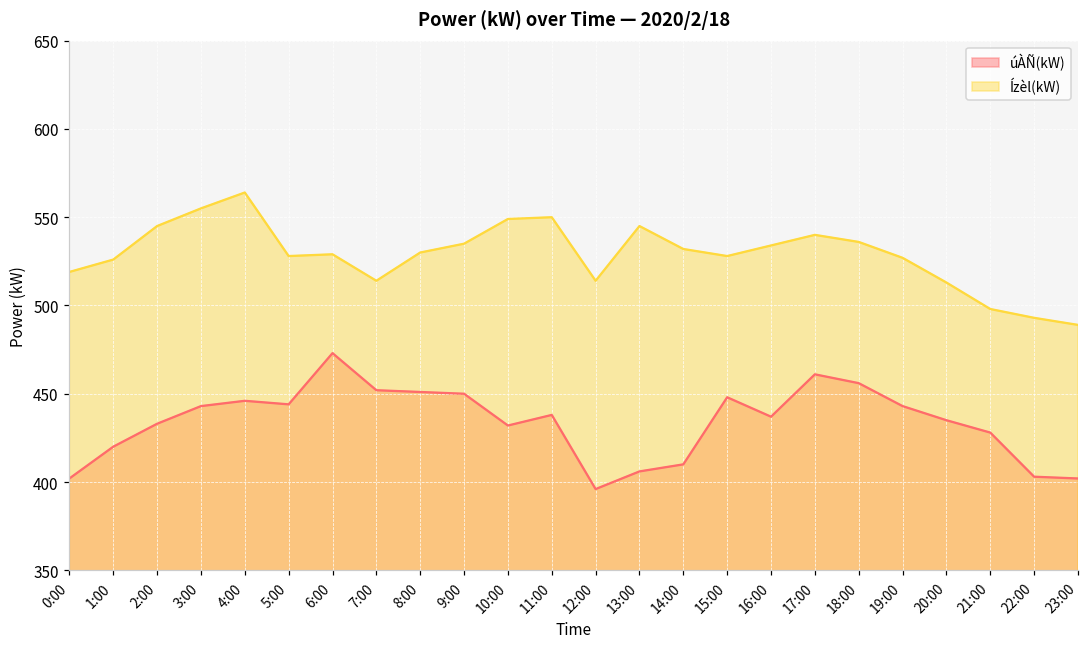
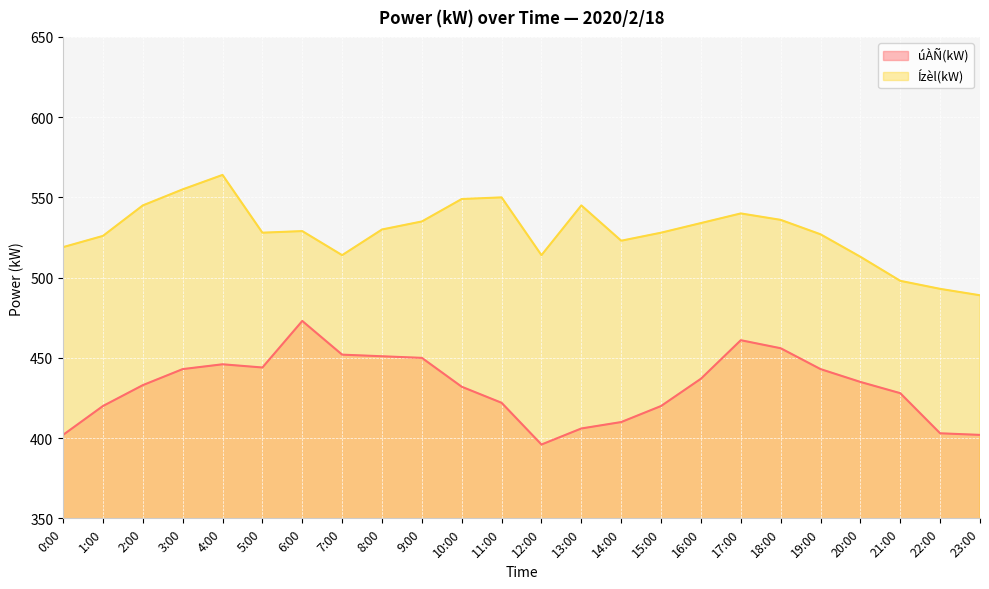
  {
    "úÀÑ(kW)": {
      "0:00": 402,
      "1:00": 420,
      "2:00": 433,
      "3:00": 443,
      "4:00": 446,
      "5:00": 444,
      "6:00": 473,
      "7:00": 452,
      "8:00": 451,
      "9:00": 450,
      "10:00": 432,
-     "11:00": 438,
+     "11:00": 422,
      "12:00": 396,
      "13:00": 406,
      "14:00": 410,
-     "15:00": 448,
+     "15:00": 420,
      "16:00": 437,
      "17:00": 461,
      "18:00": 456,
      "19:00": 443,
      "20:00": 435,
      "21:00": 428,
      "22:00": 403,
      "23:00": 402
    },
    "Ízèl(kW)": {
      "0:00": 519,
      "1:00": 526,
      "2:00": 545,
      "3:00": 555,
      "4:00": 564,
      "5:00": 528,
      "6:00": 529,
      "7:00": 514,
      "8:00": 530,
      "9:00": 535,
      "10:00": 549,
      "11:00": 550,
      "12:00": 514,
      "13:00": 545,
-     "14:00": 532,
+     "14:00": 523,
      "15:00": 528,
      "16:00": 534,
      "17:00": 540,
      "18:00": 536,
      "19:00": 527,
      "20:00": 513,
      "21:00": 498,
      "22:00": 493,
      "23:00": 489
    }
  }
